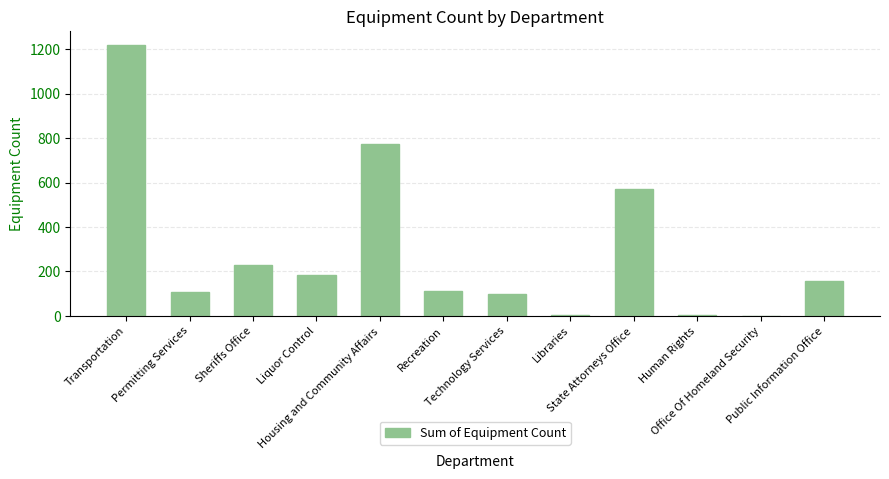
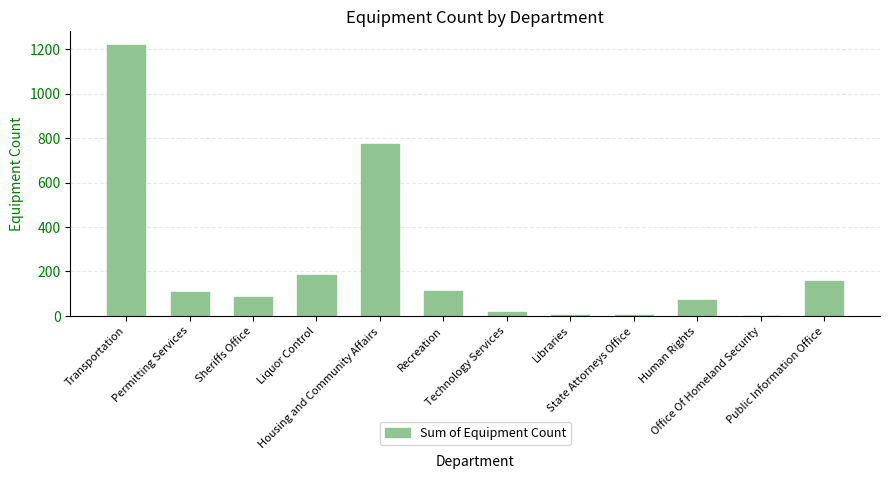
  {
    "Transportation": 1220,
    "Permitting Services": 110,
-   "Sheriffs Office": 230,
+   "Sheriffs Office": 90,
    "Liquor Control": 190,
    "Housing and Community Affairs": 770,
    "Recreation": 110,
-   "Technology Services": 100,
-   "State Attorneys Office": 570,
-   "Human Rights": 0,
+   "Technology Services": 20,
+   "State Attorneys Office": 10,
+   "Human Rights": 70,
    "Public Information Office": 160
  }
